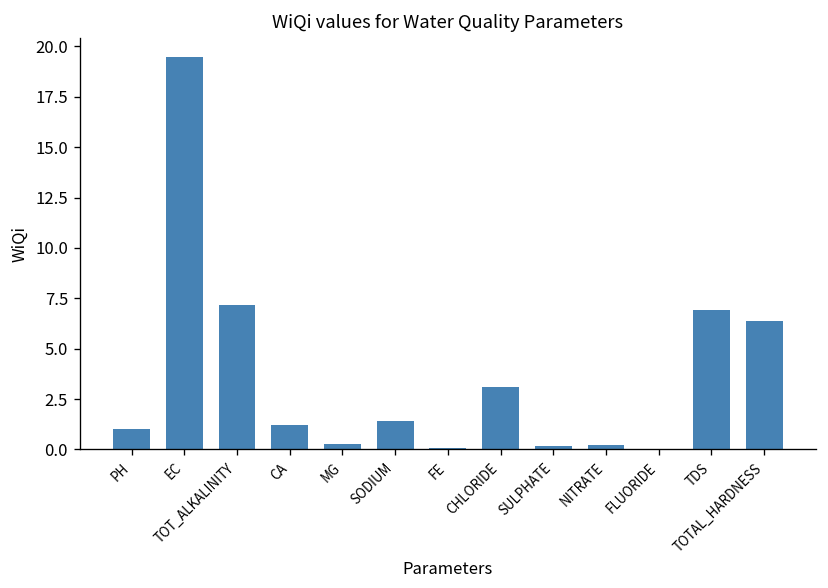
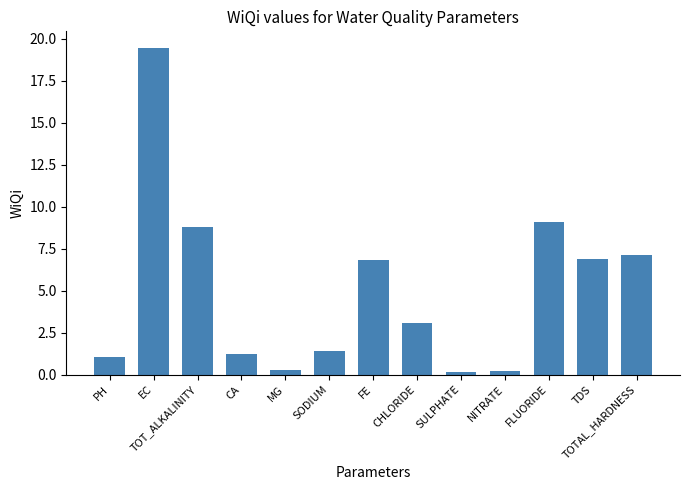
  {
    "PH": 1.0,
    "EC": 19.5,
-   "TOT_ALKALINITY": 7.2,
+   "TOT_ALKALINITY": 8.8,
    "CA": 1.2,
    "MG": 0.3,
    "SODIUM": 1.4,
-   "FE": 0.1,
+   "FE": 6.8,
    "CHLORIDE": 3.1,
    "SULPHATE": 0.2,
    "NITRATE": 0.2,
-   "FLUORIDE": 0.0,
+   "FLUORIDE": 9.1,
    "TDS": 6.9,
-   "TOTAL_HARDNESS": 6.4
+   "TOTAL_HARDNESS": 7.1
  }
